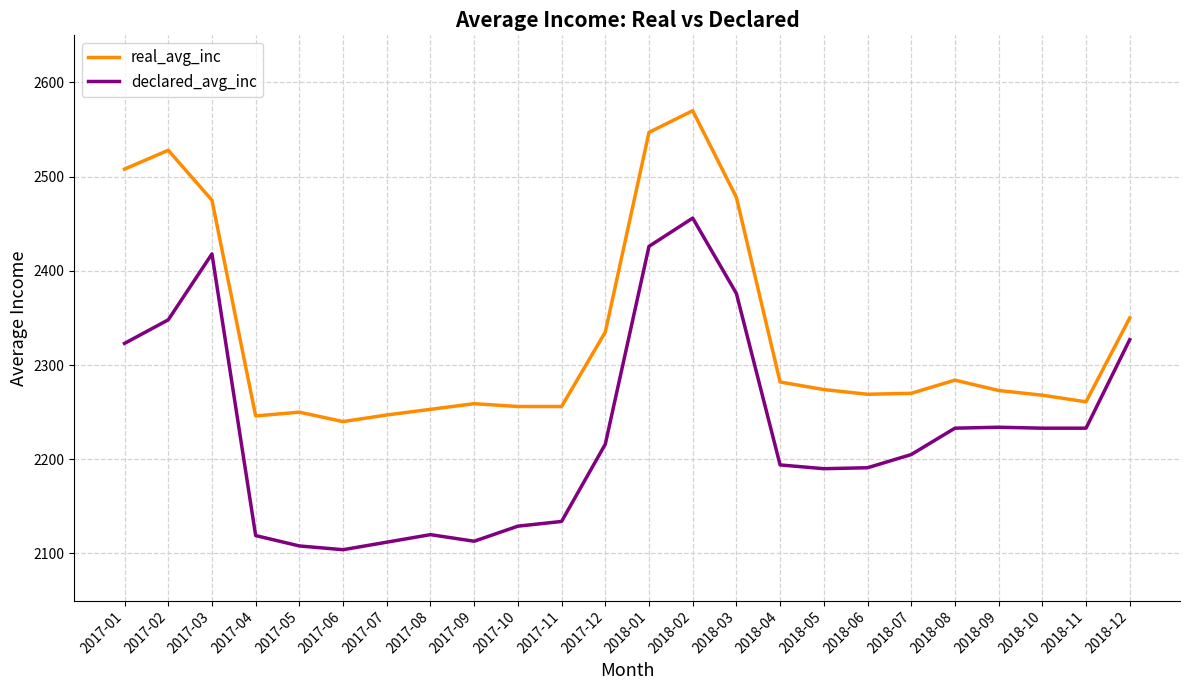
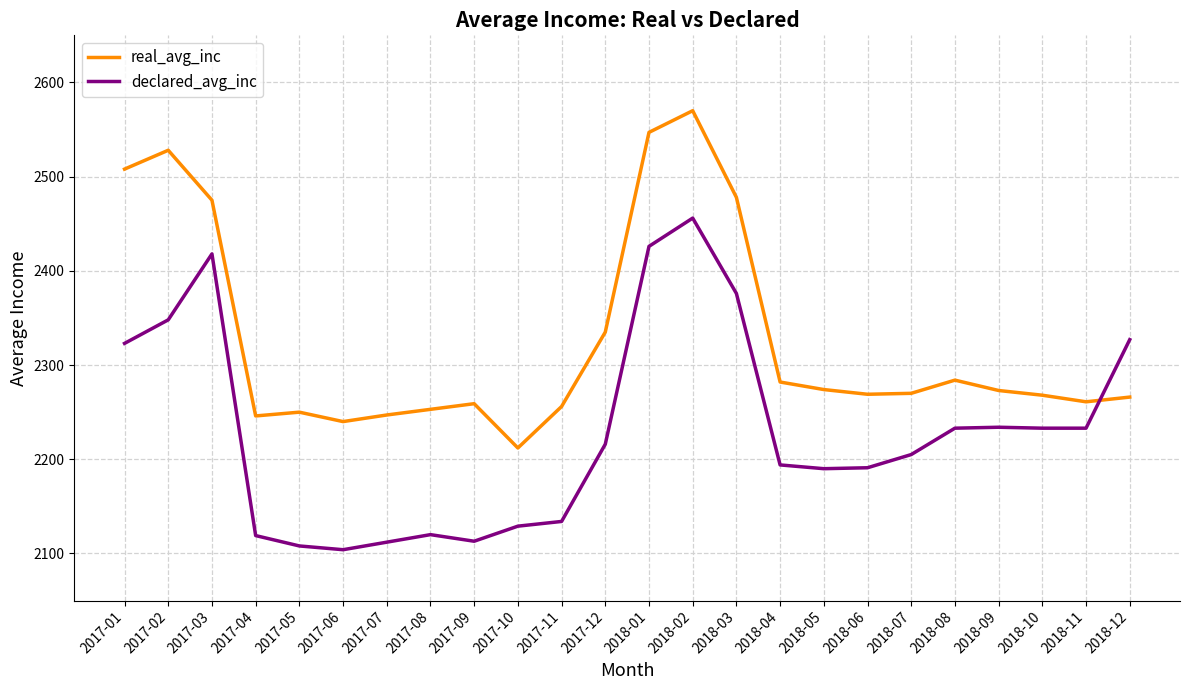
  {
    "real_avg_inc": {
      "2017-01": 2510,
      "2017-02": 2530,
      "2017-03": 2480,
      "2017-04": 2250,
      "2017-05": 2250,
      "2017-06": 2240,
      "2017-07": 2250,
      "2017-08": 2250,
      "2017-09": 2260,
-     "2017-10": 2260,
+     "2017-10": 2210,
      "2017-11": 2260,
      "2017-12": 2340,
      "2018-01": 2550,
      "2018-02": 2570,
      "2018-03": 2480,
      "2018-04": 2280,
      "2018-05": 2270,
      "2018-06": 2270,
      "2018-07": 2270,
      "2018-08": 2280,
      "2018-09": 2270,
      "2018-10": 2270,
      "2018-11": 2260,
-     "2018-12": 2350
+     "2018-12": 2270
    },
    "declared_avg_inc": {
      "2017-01": 2320,
      "2017-02": 2350,
      "2017-03": 2420,
      "2017-04": 2120,
      "2017-05": 2110,
      "2017-06": 2100,
      "2017-07": 2110,
      "2017-08": 2120,
      "2017-09": 2110,
      "2017-10": 2130,
      "2017-11": 2130,
      "2017-12": 2220,
      "2018-01": 2430,
      "2018-02": 2460,
      "2018-03": 2380,
      "2018-04": 2190,
      "2018-05": 2190,
      "2018-06": 2190,
      "2018-07": 2210,
      "2018-08": 2230,
      "2018-09": 2230,
      "2018-10": 2230,
      "2018-11": 2230,
      "2018-12": 2330
    }
  }
